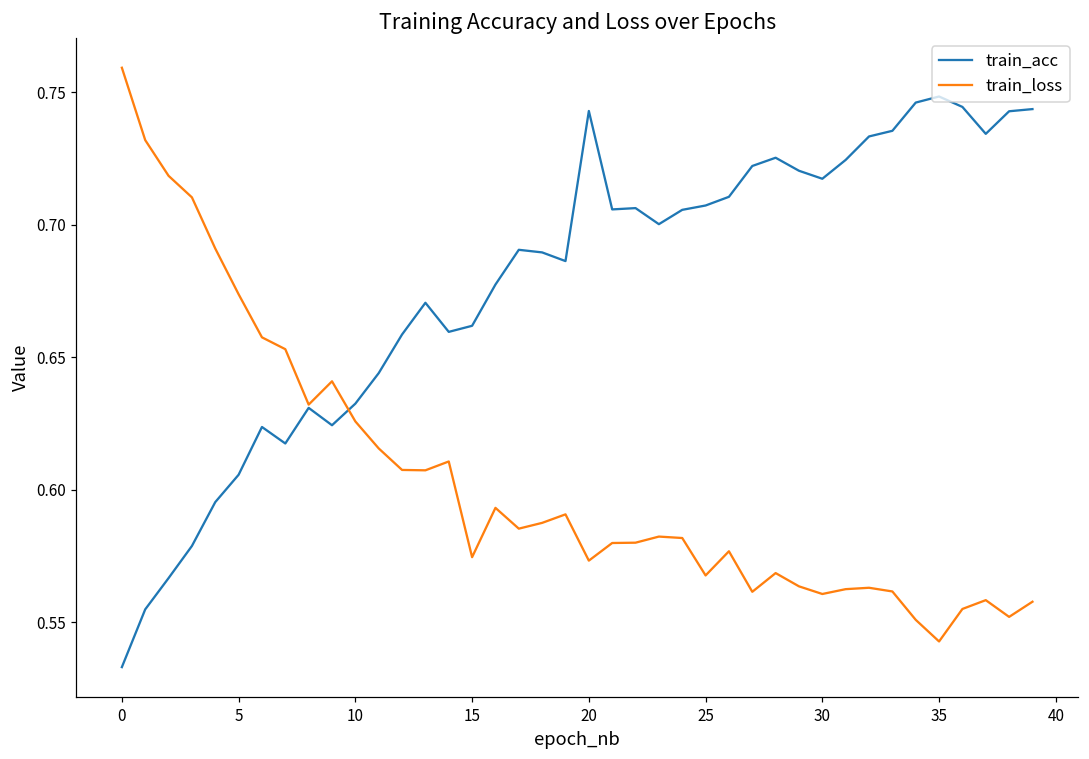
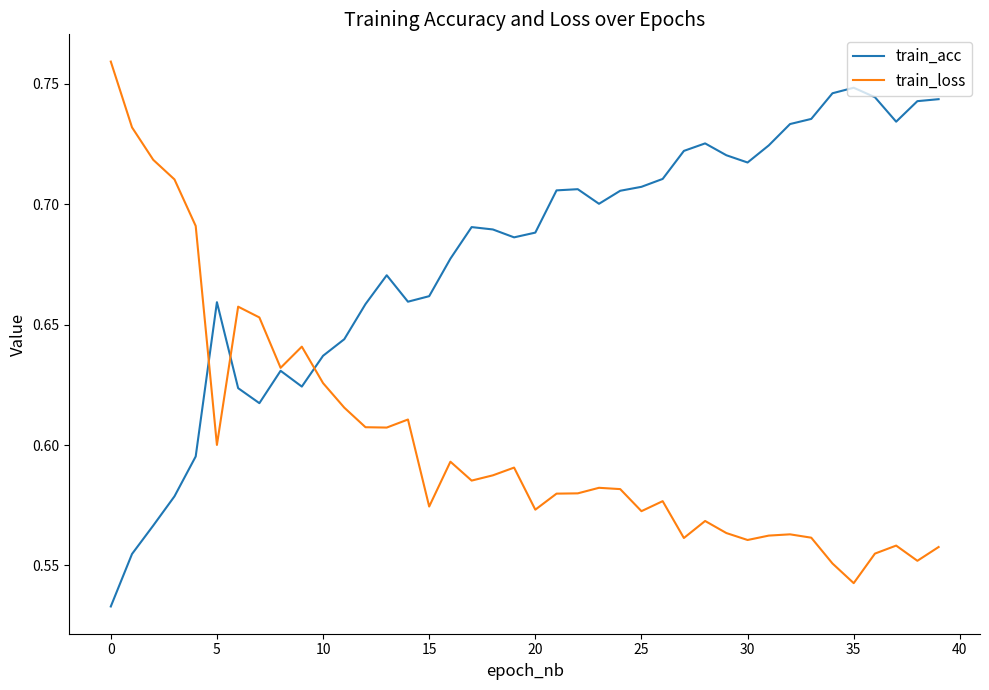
  {
    "train_acc": {
      "0": 0.533,
-     "5": 0.606,
-     "10": 0.632,
+     "5": 0.659,
+     "10": 0.637,
      "15": 0.662,
-     "20": 0.743,
+     "20": 0.688,
      "25": 0.707,
      "30": 0.717
    },
    "train_loss": {
      "0": 0.759,
-     "5": 0.674,
+     "5": 0.600,
      "10": 0.626,
      "15": 0.574,
      "20": 0.573,
-     "25": 0.568,
+     "25": 0.573,
      "30": 0.561,
      "35": 0.543
    }
  }
